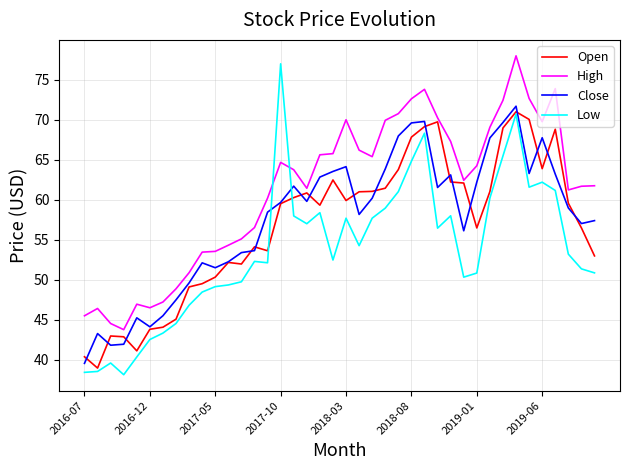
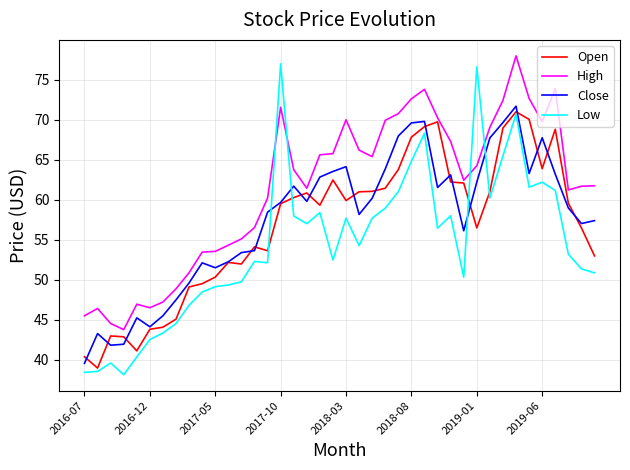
  {
    "Open": {
      "2016-07": 40,
      "2017-05": 50,
      "2018-03": 60,
      "2018-08": 68,
      "2019-01": 56,
      "2019-06": 64
    },
    "High": {
      "2016-07": 46,
      "2016-12": 47,
      "2017-05": 54,
-     "2017-10": 65,
+     "2017-10": 72,
      "2018-03": 70,
      "2018-08": 73,
      "2019-01": 64
    },
    "Close": {
      "2016-07": 40,
      "2017-05": 52,
      "2018-03": 64,
      "2018-08": 70,
      "2019-01": 62,
      "2019-06": 68
    },
    "Low": {
      "2016-07": 38,
      "2016-12": 43,
      "2017-05": 49,
      "2017-10": 77,
      "2018-03": 58,
      "2018-08": 65,
-     "2019-01": 51,
+     "2019-01": 77,
      "2019-06": 62
    }
  }
